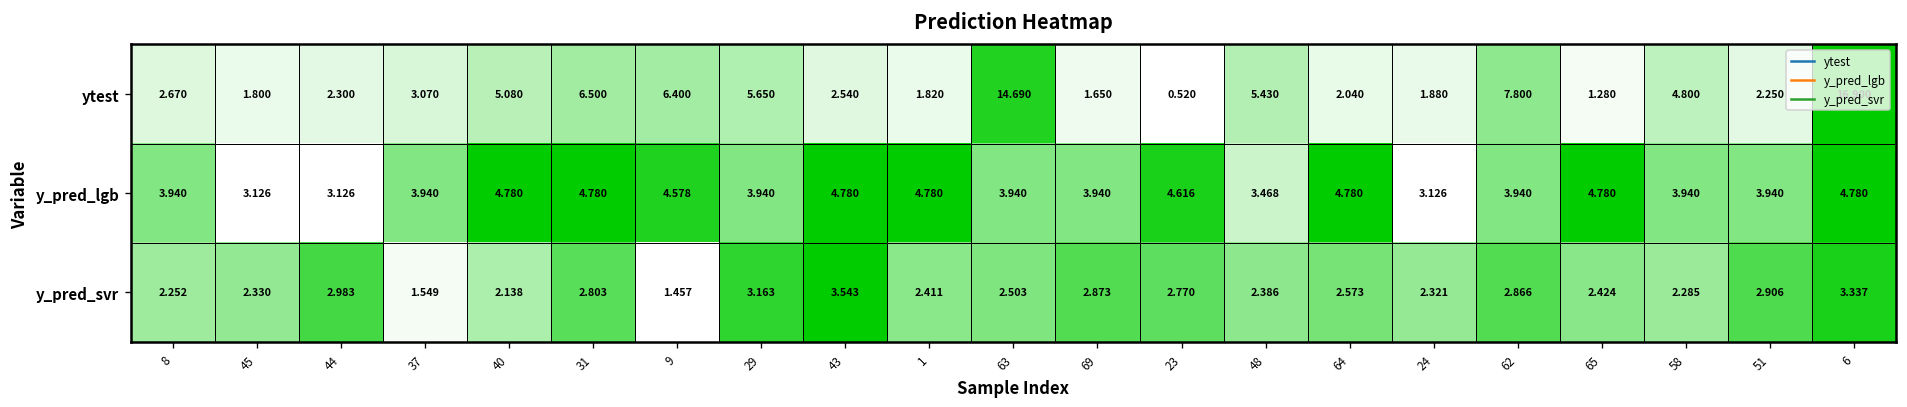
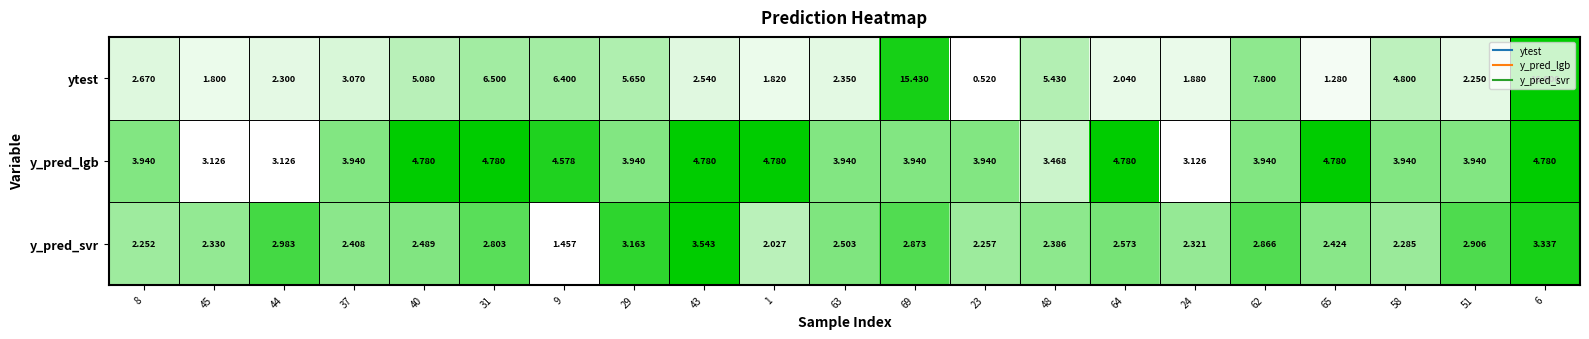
  {
    "ytest": {
      "8": 2.670,
      "45": 1.800,
      "44": 2.300,
      "37": 3.070,
      "40": 5.080,
      "31": 6.500,
      "9": 6.400,
      "29": 5.650,
      "43": 2.540,
      "1": 1.820,
-     "63": 14.690,
-     "69": 1.650,
+     "63": 2.350,
+     "69": 15.430,
      "23": 0.520,
      "48": 5.430,
      "64": 2.040,
      "24": 1.880,
      "62": 7.800,
      "65": 1.280,
      "58": 4.800,
      "51": 2.250
    },
    "y_pred_lgb": {
      "8": 3.940,
      "45": 3.126,
      "44": 3.126,
      "37": 3.940,
      "40": 4.780,
      "31": 4.780,
      "9": 4.578,
      "29": 3.940,
      "43": 4.780,
      "1": 4.780,
      "63": 3.940,
      "69": 3.940,
-     "23": 4.616,
+     "23": 3.940,
      "48": 3.468,
      "64": 4.780,
      "24": 3.126,
      "62": 3.940,
      "65": 4.780,
      "58": 3.940,
      "51": 3.940,
      "6": 4.780
    },
    "y_pred_svr": {
      "8": 2.252,
      "45": 2.330,
      "44": 2.983,
-     "37": 1.549,
-     "40": 2.138,
+     "37": 2.408,
+     "40": 2.489,
      "31": 2.803,
      "9": 1.457,
      "29": 3.163,
      "43": 3.543,
-     "1": 2.411,
+     "1": 2.027,
      "63": 2.503,
      "69": 2.873,
-     "23": 2.770,
+     "23": 2.257,
      "48": 2.386,
      "64": 2.573,
      "24": 2.321,
      "62": 2.866,
      "65": 2.424,
      "58": 2.285,
      "51": 2.906,
      "6": 3.337
    }
  }
